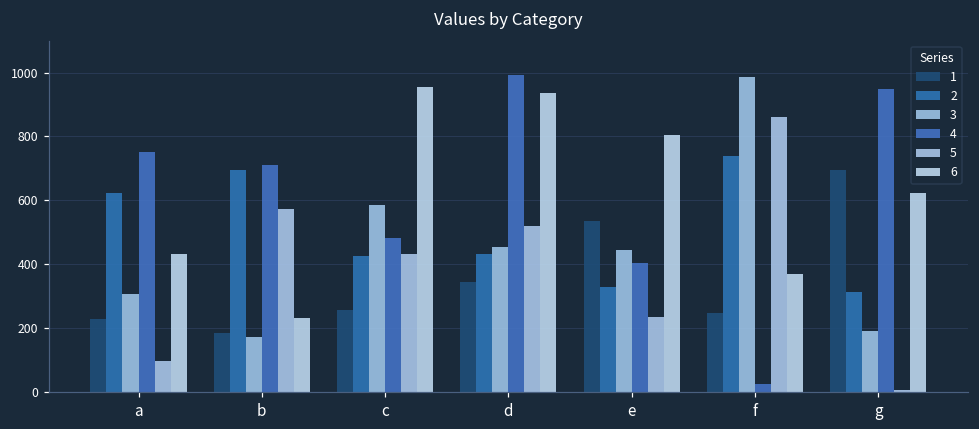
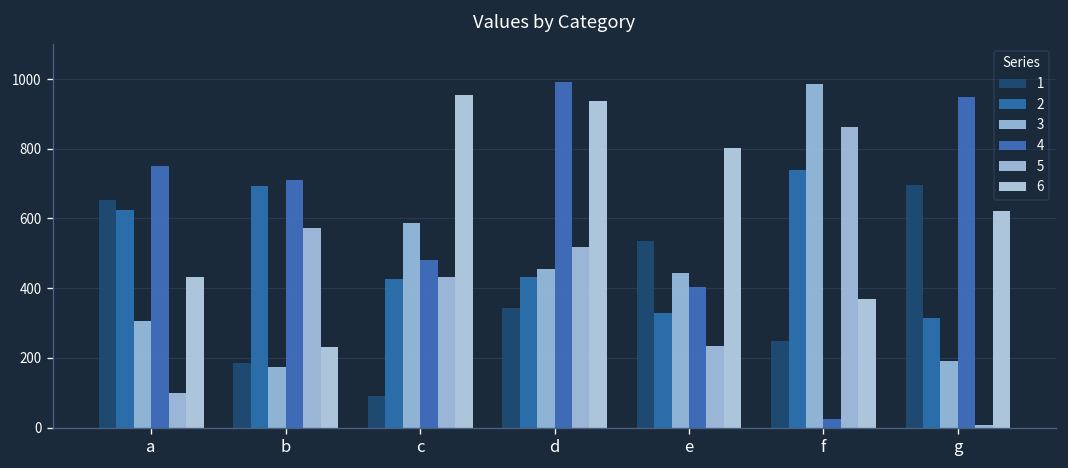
  {
    "1": {
-     "a": 230,
+     "a": 650,
      "b": 180,
-     "c": 260,
+     "c": 90,
      "d": 340,
      "e": 540,
      "f": 250,
      "g": 700
    }
  }
